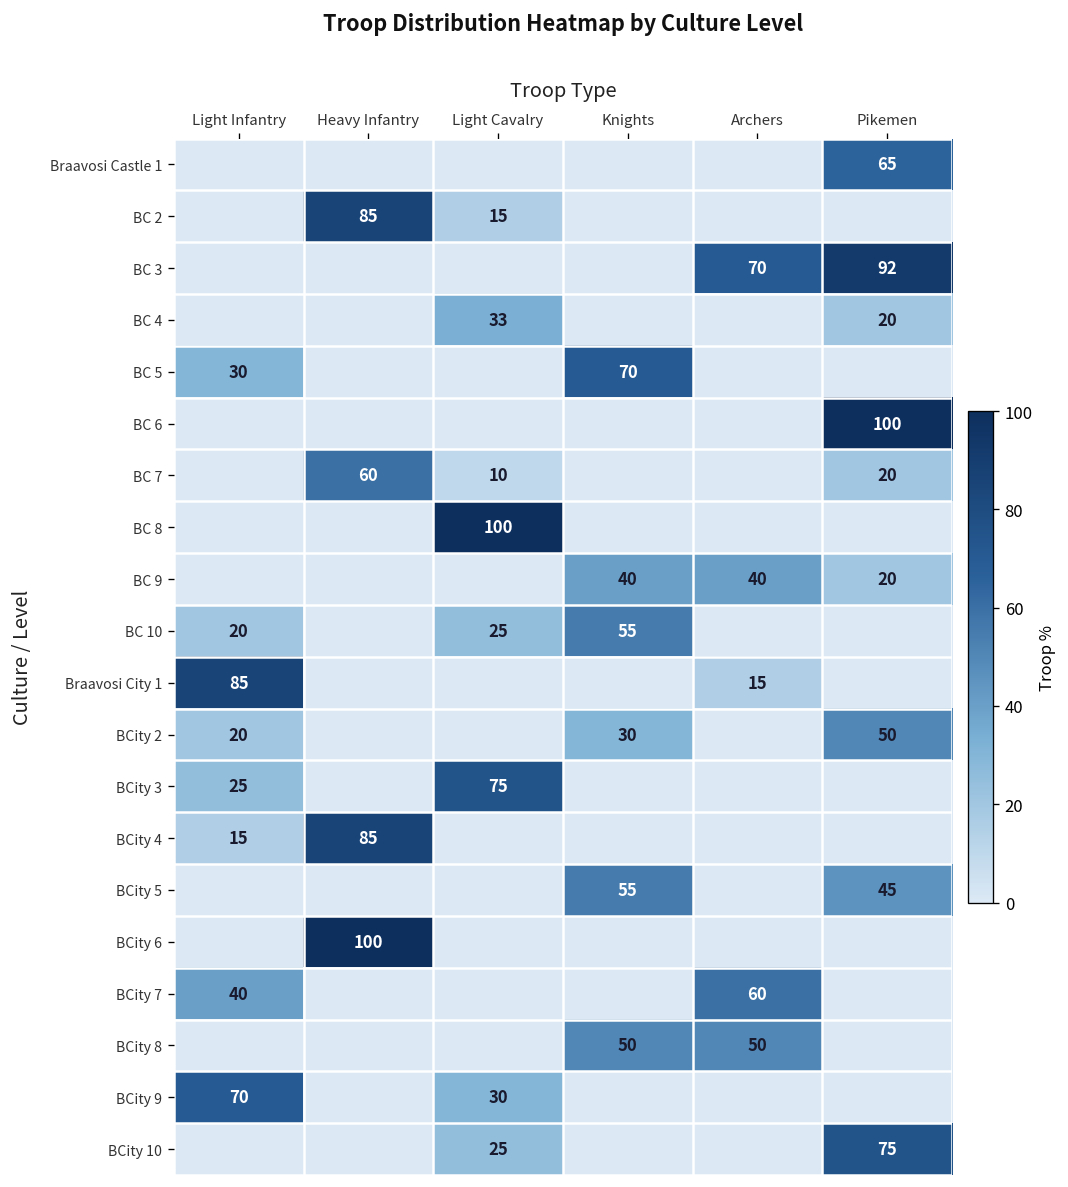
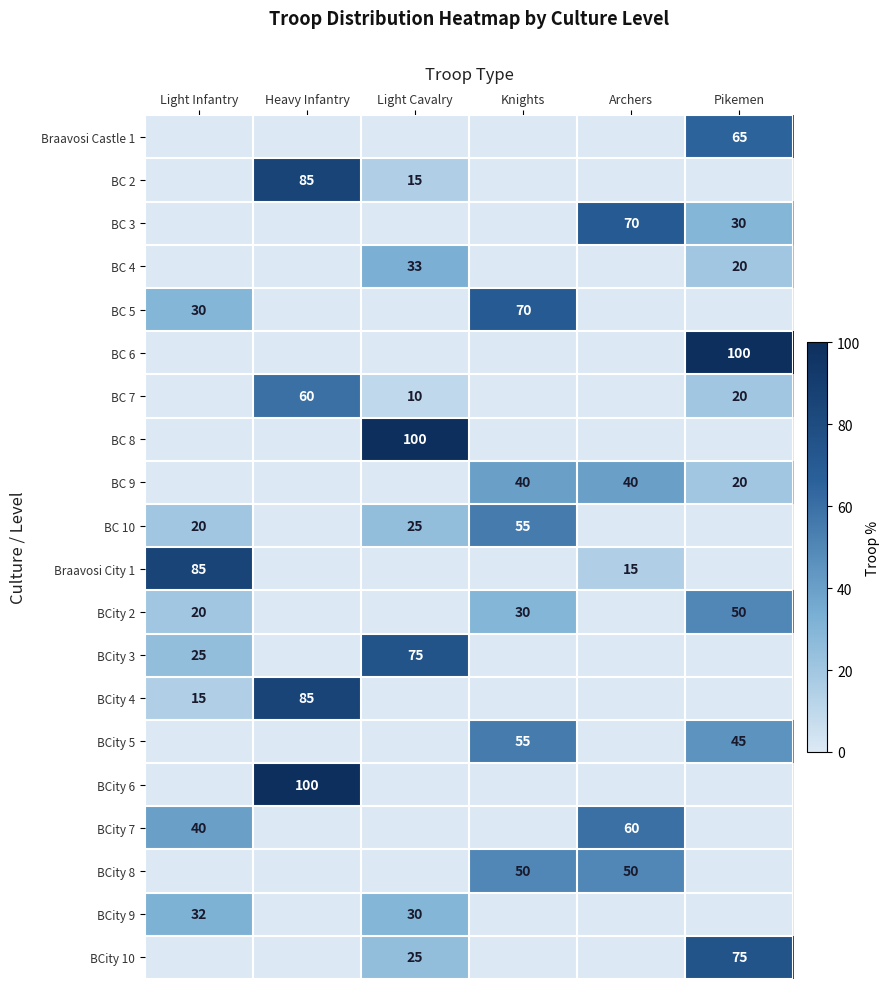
  {
    "Braavosi Castle 1": {
      "Pikemen": 65
    },
    "BC 2": {
      "Heavy Infantry": 85,
      "Light Cavalry": 15
    },
    "BC 3": {
      "Archers": 70,
-     "Pikemen": 92
+     "Pikemen": 30
    },
    "BC 4": {
      "Light Cavalry": 33,
      "Pikemen": 20
    },
    "BC 5": {
      "Light Infantry": 30,
      "Knights": 70
    },
    "BC 6": {
      "Pikemen": 100
    },
    "BC 7": {
      "Heavy Infantry": 60,
      "Light Cavalry": 10,
      "Pikemen": 20
    },
    "BC 8": {
      "Light Cavalry": 100
    },
    "BC 9": {
      "Knights": 40,
      "Archers": 40,
      "Pikemen": 20
    },
    "BC 10": {
      "Light Infantry": 20,
      "Light Cavalry": 25,
      "Knights": 55
    },
    "Braavosi City 1": {
      "Light Infantry": 85,
      "Archers": 15
    },
    "BCity 2": {
      "Light Infantry": 20,
      "Knights": 30,
      "Pikemen": 50
    },
    "BCity 3": {
      "Light Infantry": 25,
      "Light Cavalry": 75
    },
    "BCity 4": {
      "Light Infantry": 15,
      "Heavy Infantry": 85
    },
    "BCity 5": {
      "Knights": 55,
      "Pikemen": 45
    },
    "BCity 6": {
      "Heavy Infantry": 100
    },
    "BCity 7": {
      "Light Infantry": 40,
      "Archers": 60
    },
    "BCity 8": {
      "Knights": 50,
      "Archers": 50
    },
    "BCity 9": {
-     "Light Infantry": 70,
+     "Light Infantry": 32,
      "Light Cavalry": 30
    },
    "BCity 10": {
      "Light Cavalry": 25,
      "Pikemen": 75
    }
  }
